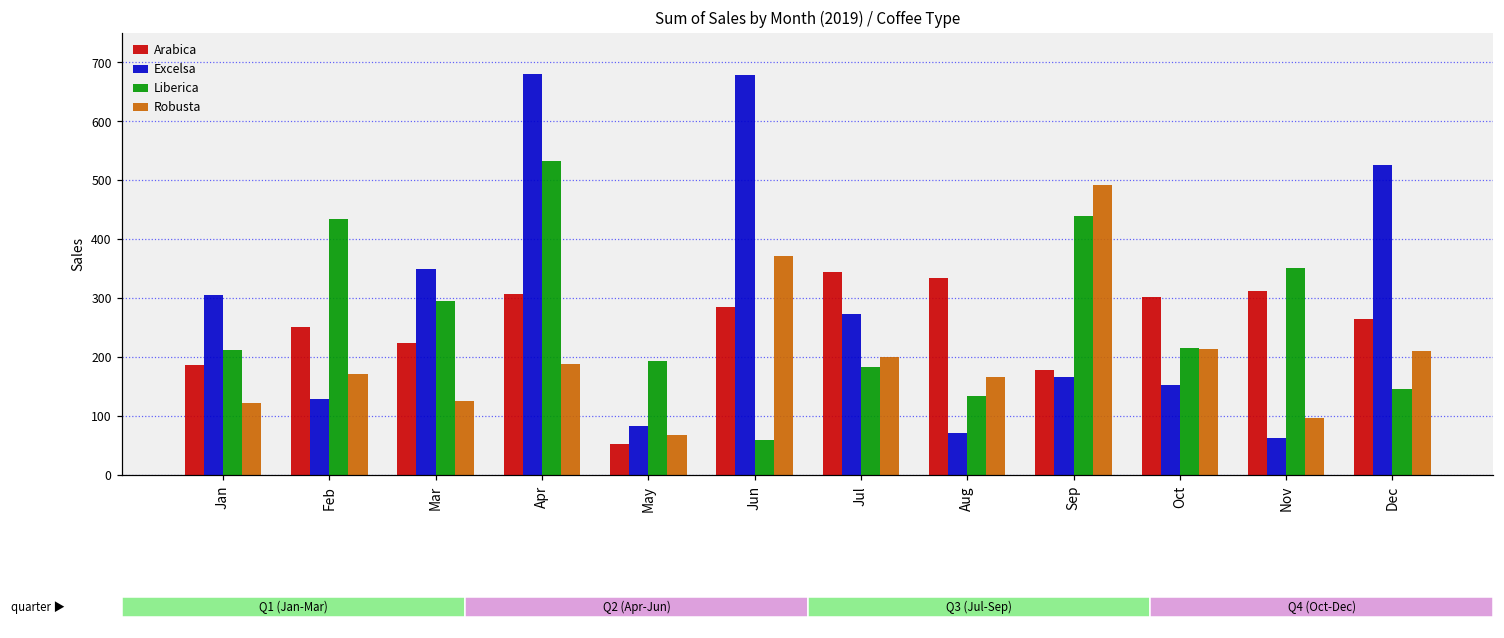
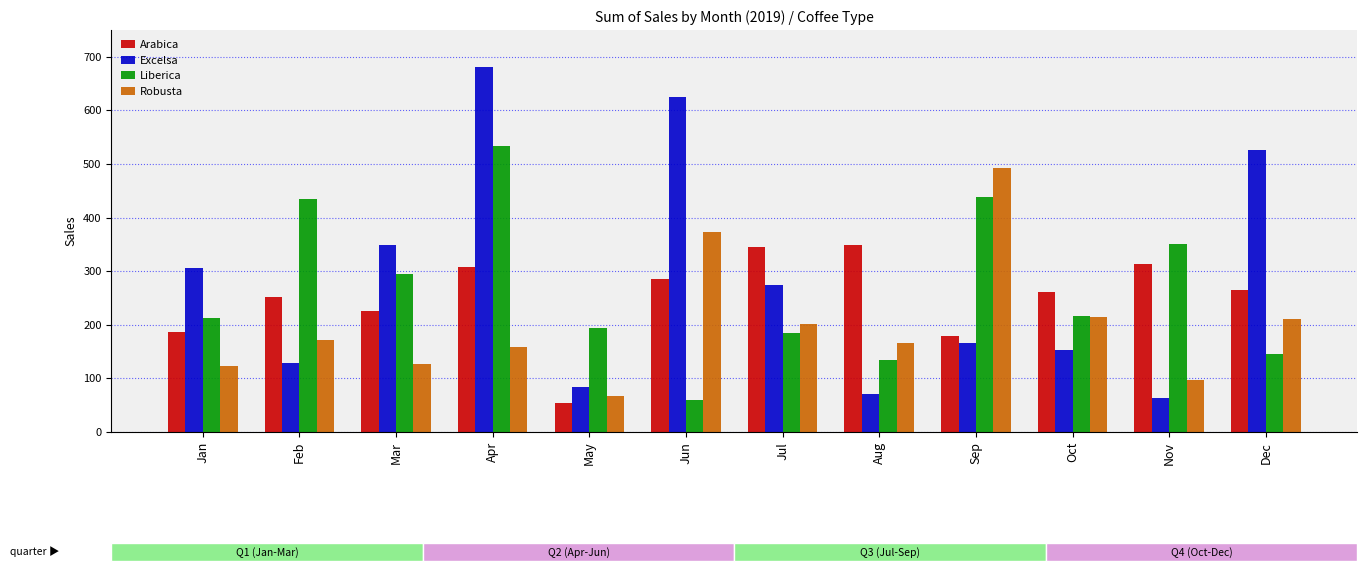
  {
    "Arabica": {
      "Jan": 190,
      "Feb": 250,
      "Mar": 220,
      "Apr": 310,
      "May": 50,
      "Jun": 290,
      "Jul": 350,
-     "Aug": 330,
+     "Aug": 350,
      "Sep": 180,
-     "Oct": 300,
+     "Oct": 260,
      "Nov": 310,
      "Dec": 270
    },
    "Excelsa": {
      "Jan": 310,
      "Feb": 130,
      "Mar": 350,
      "Apr": 680,
      "May": 80,
-     "Jun": 680,
+     "Jun": 620,
      "Jul": 270,
      "Aug": 70,
      "Sep": 170,
      "Oct": 150,
      "Nov": 60,
      "Dec": 530
    },
    "Liberica": {
      "Jan": 210,
      "Feb": 430,
      "Mar": 300,
      "Apr": 530,
      "May": 190,
      "Jun": 60,
      "Jul": 180,
      "Aug": 130,
      "Sep": 440,
      "Oct": 220,
      "Nov": 350,
      "Dec": 150
    },
    "Robusta": {
      "Jan": 120,
      "Feb": 170,
      "Mar": 130,
-     "Apr": 190,
+     "Apr": 160,
      "May": 70,
      "Jun": 370,
      "Jul": 200,
      "Aug": 170,
      "Sep": 490,
      "Oct": 210,
      "Nov": 100,
      "Dec": 210
    }
  }
